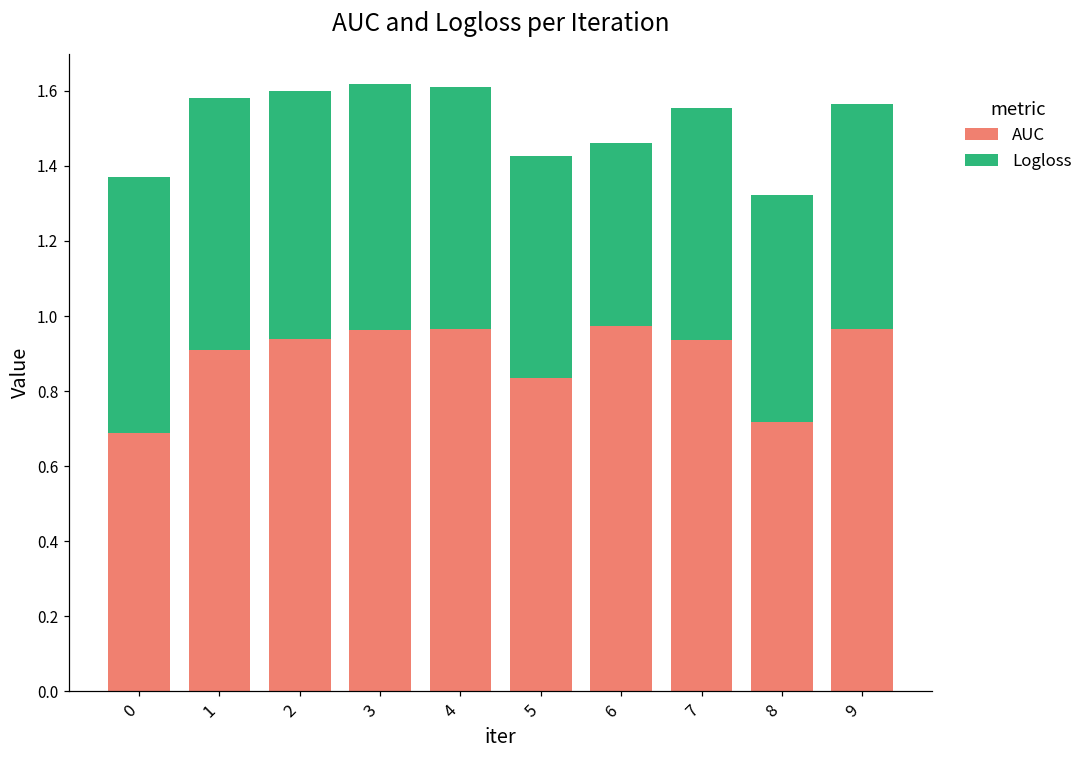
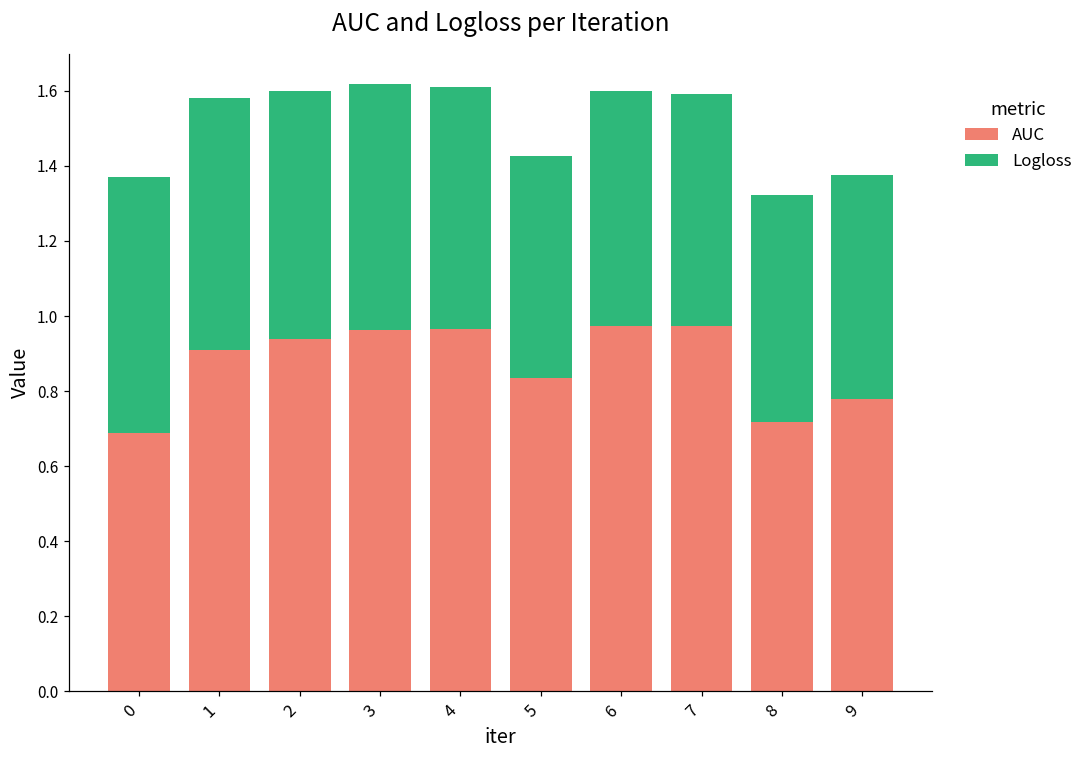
  {
    "AUC": {
      "0": 0.69,
      "1": 0.91,
      "2": 0.94,
      "3": 0.96,
      "4": 0.97,
      "5": 0.84,
      "6": 0.97,
-     "7": 0.94,
+     "7": 0.97,
      "8": 0.72,
-     "9": 0.97
+     "9": 0.78
    },
    "Logloss": {
      "0": 0.68,
      "1": 0.67,
      "2": 0.66,
      "3": 0.65,
      "4": 0.64,
      "5": 0.59,
-     "6": 0.49,
+     "6": 0.63,
      "7": 0.62,
      "8": 0.61,
      "9": 0.60
    }
  }
